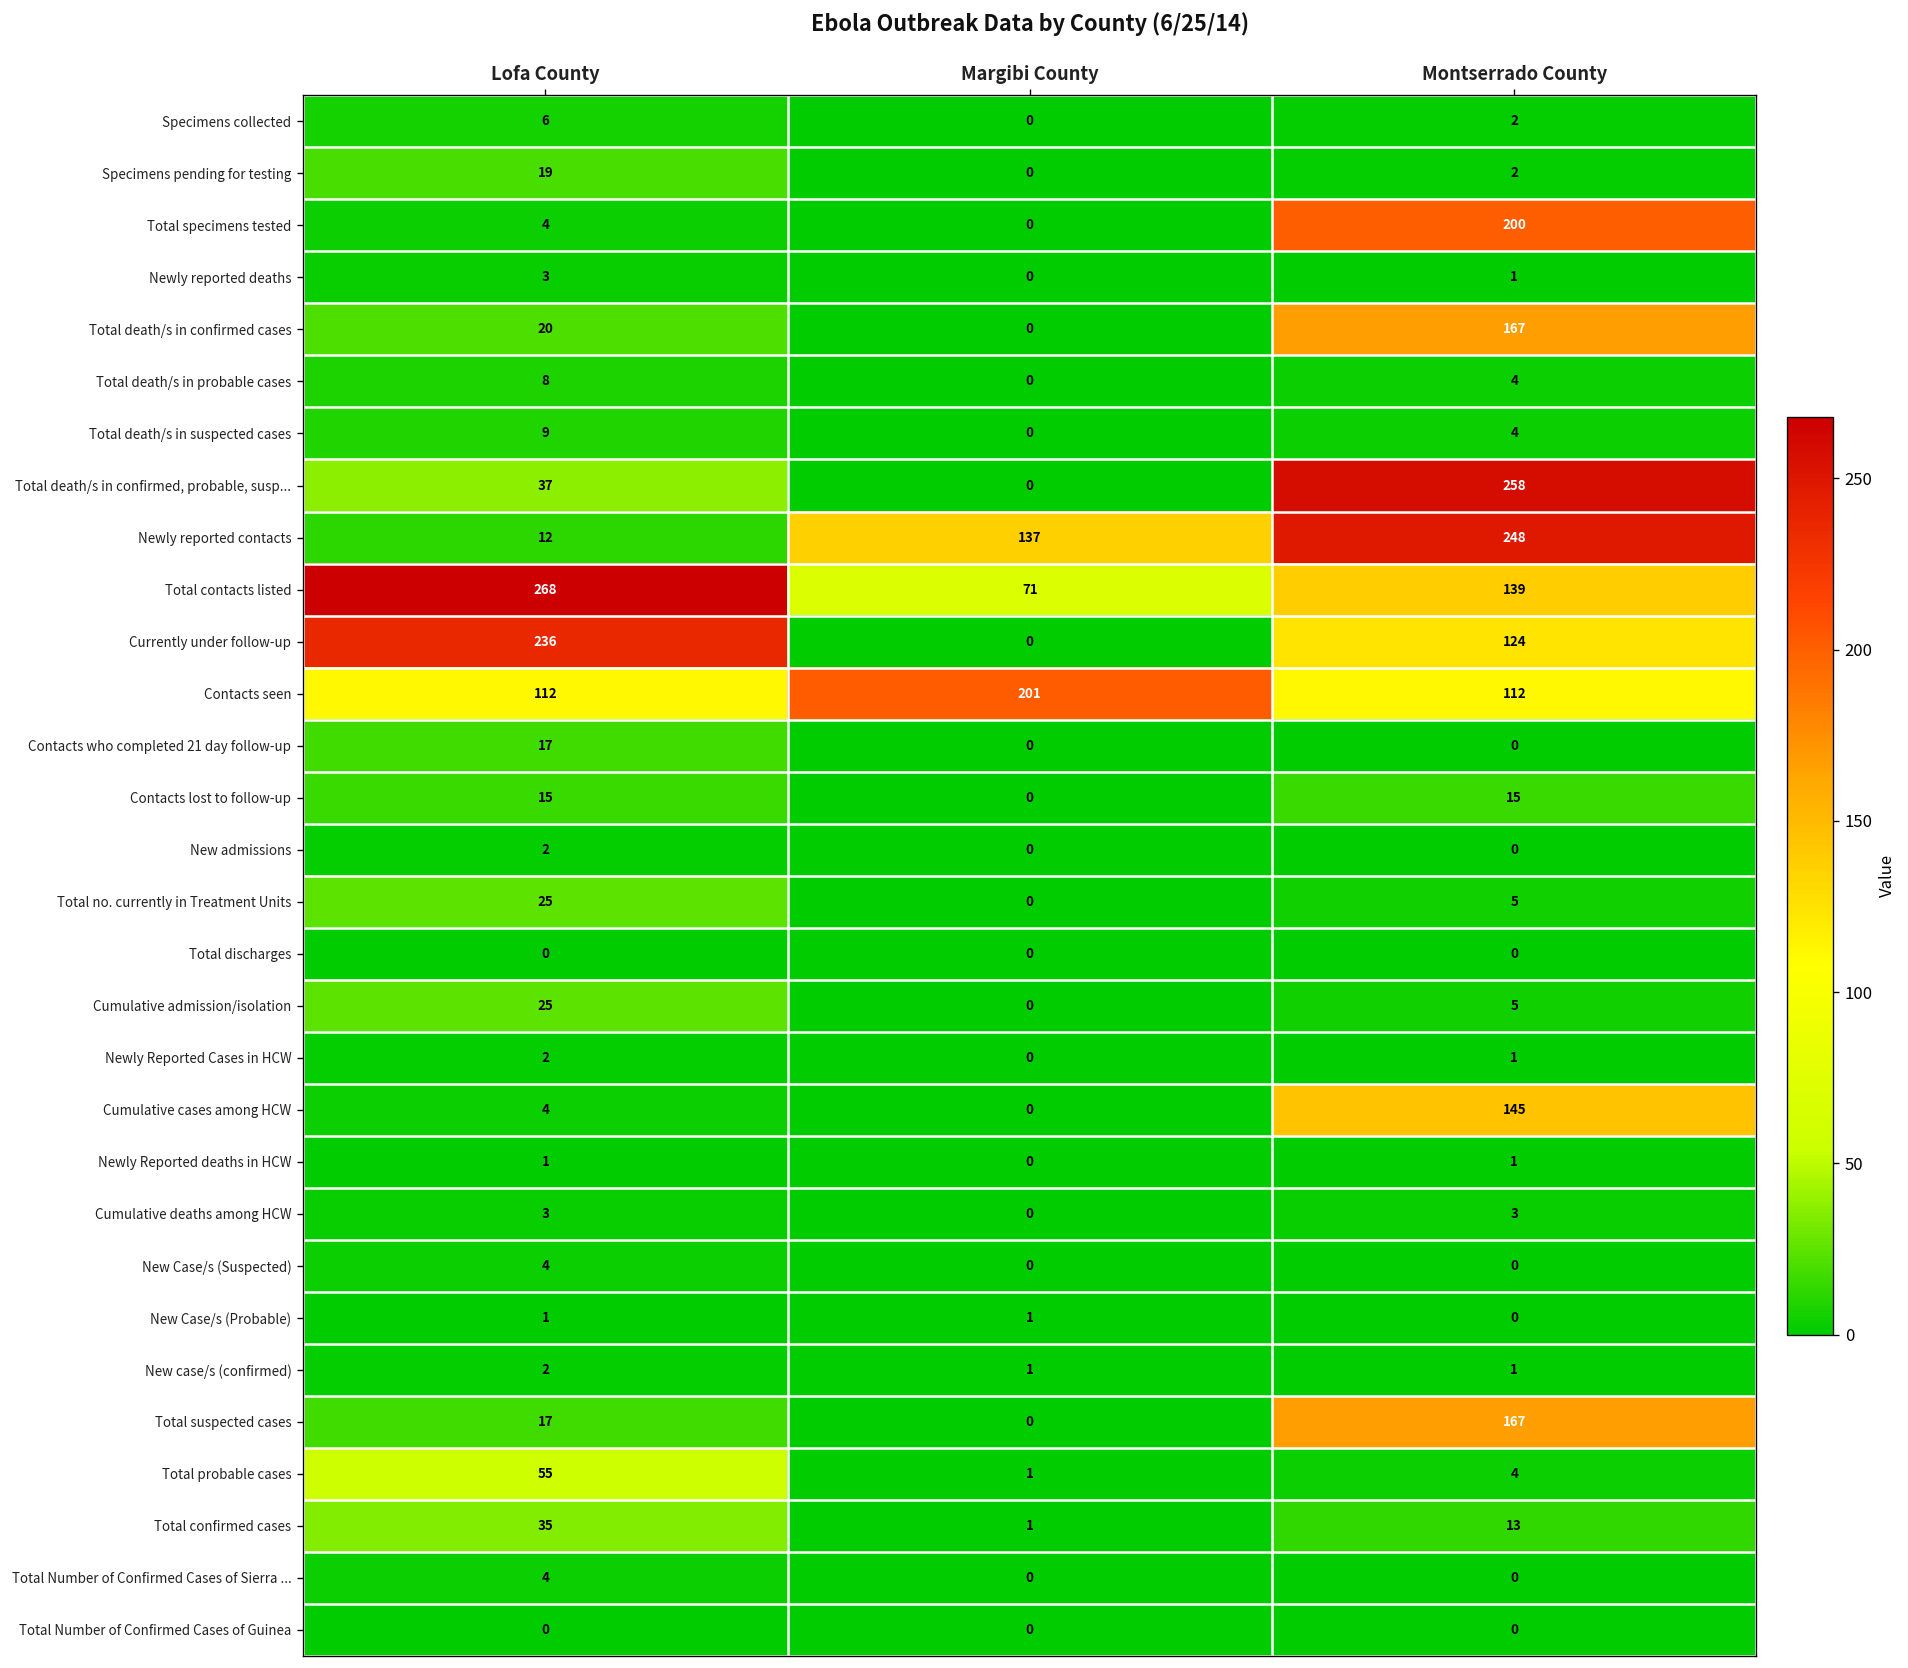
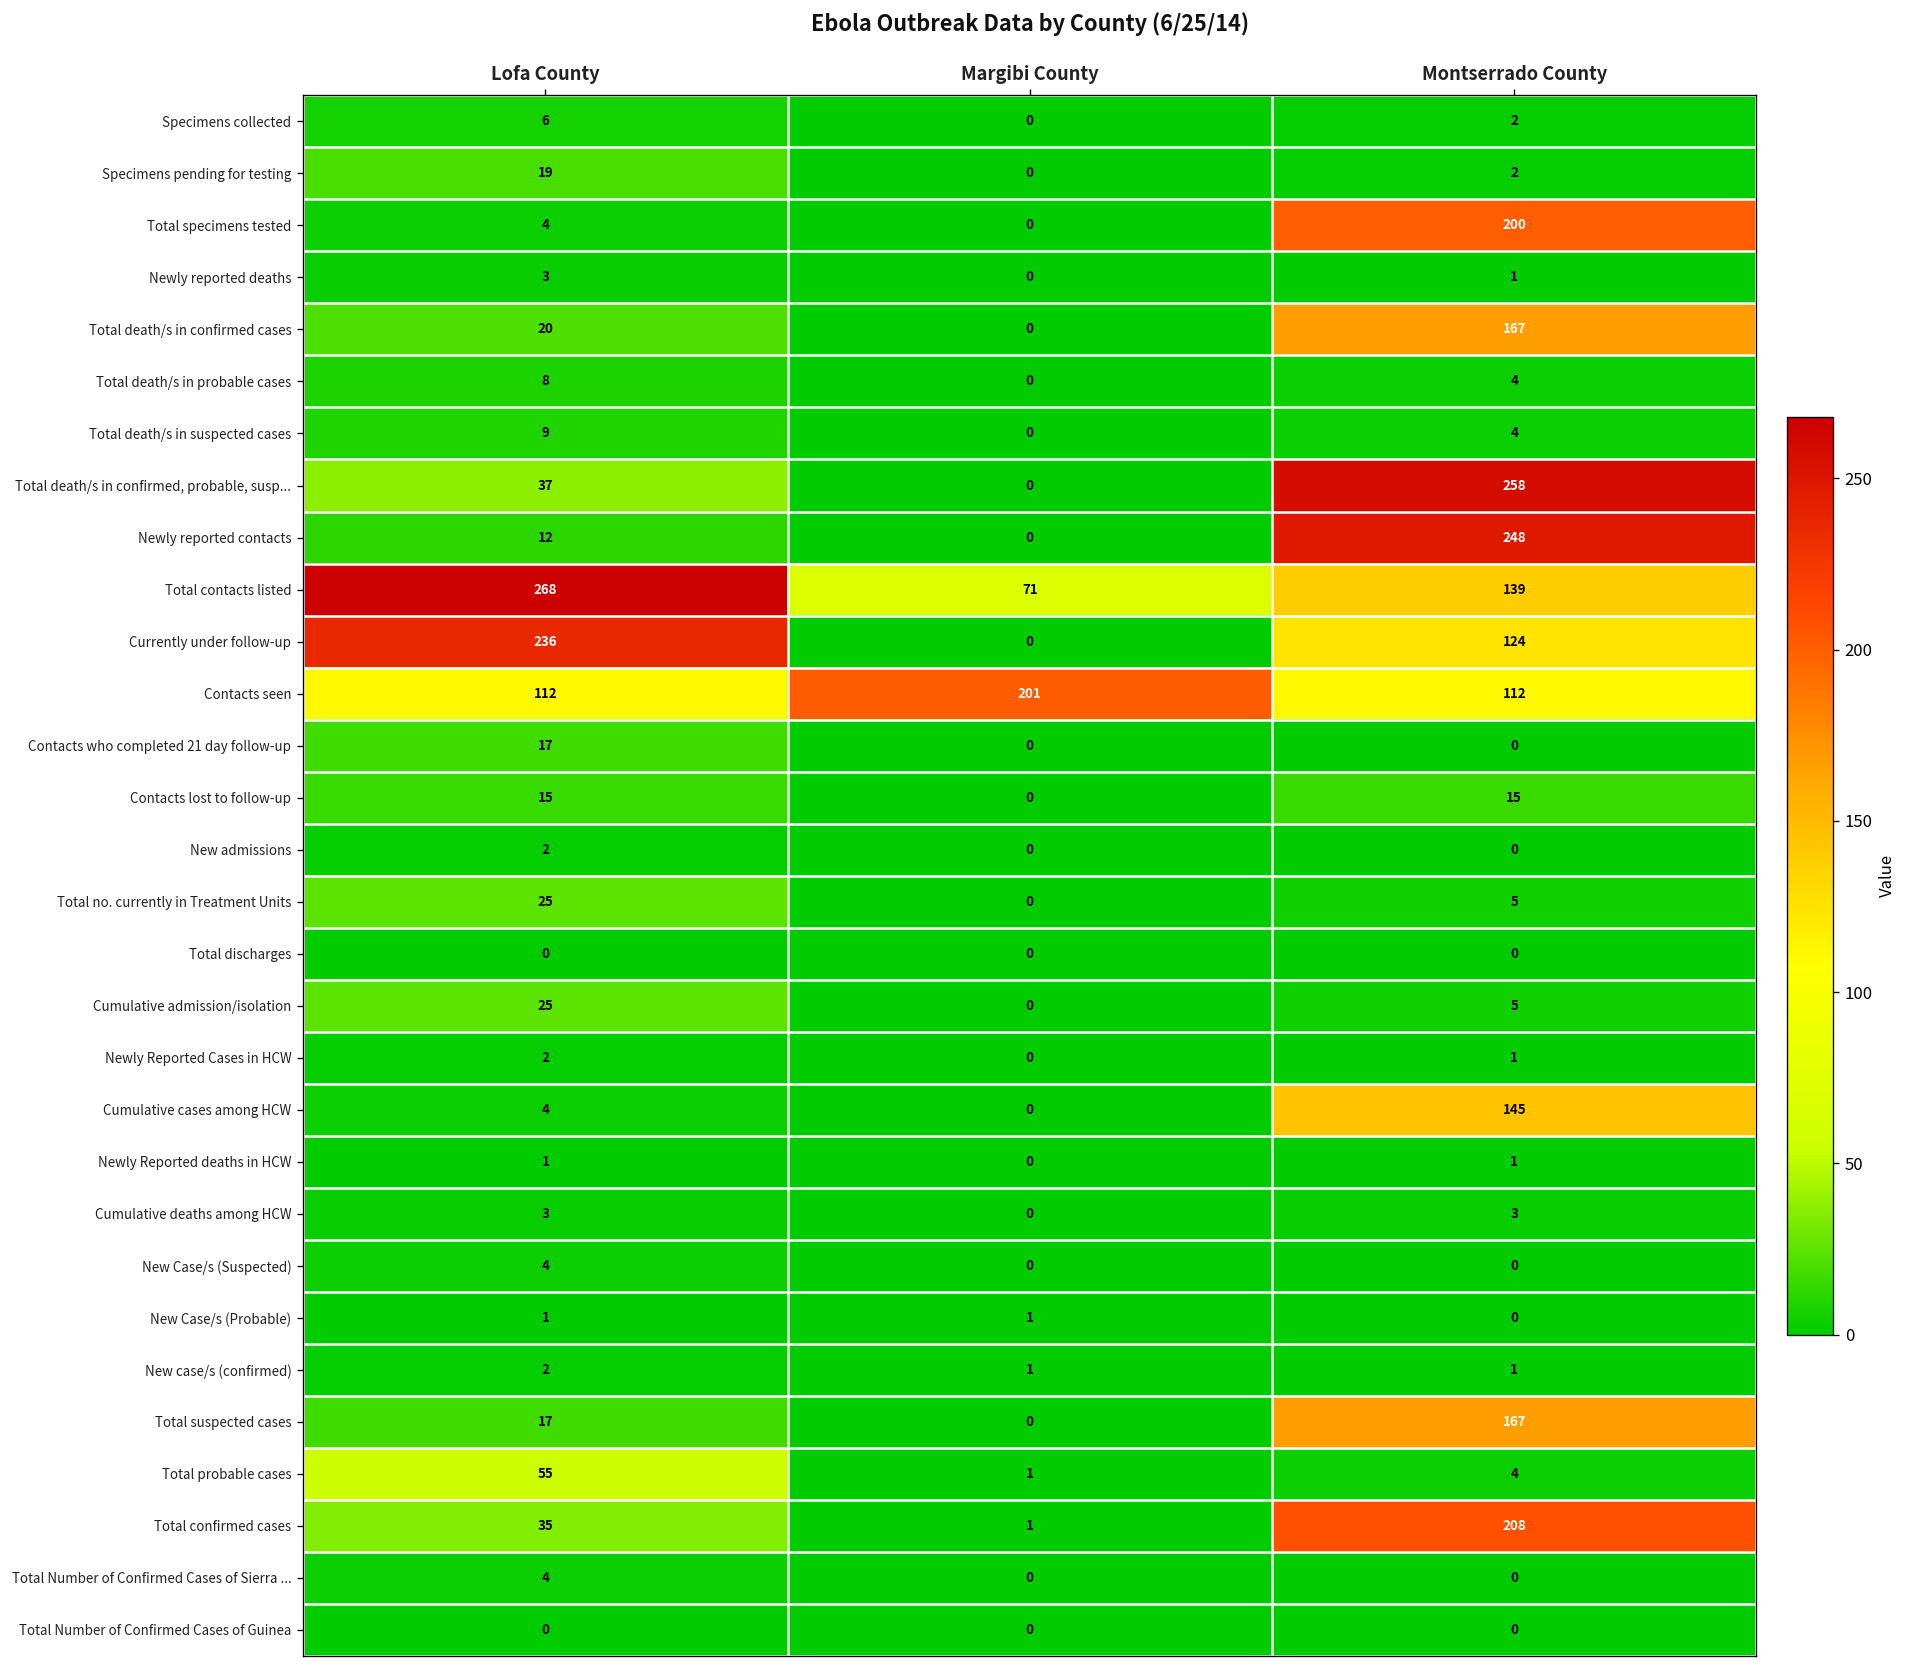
  {
    "Specimens collected": {
      "Lofa County": 6,
      "Margibi County": 0,
      "Montserrado County": 2
    },
    "Specimens pending for testing": {
      "Lofa County": 19,
      "Margibi County": 0,
      "Montserrado County": 2
    },
    "Total specimens tested": {
      "Lofa County": 4,
      "Margibi County": 0,
      "Montserrado County": 200
    },
    "Newly reported deaths": {
      "Lofa County": 3,
      "Margibi County": 0,
      "Montserrado County": 1
    },
    "Total death/s in confirmed cases": {
      "Lofa County": 20,
      "Margibi County": 0,
      "Montserrado County": 167
    },
    "Total death/s in probable cases": {
      "Lofa County": 8,
      "Margibi County": 0,
      "Montserrado County": 4
    },
    "Total death/s in suspected cases": {
      "Lofa County": 9,
      "Margibi County": 0,
      "Montserrado County": 4
    },
    "Total death/s in confirmed, probable, susp...": {
      "Lofa County": 37,
      "Margibi County": 0,
      "Montserrado County": 258
    },
    "Newly reported contacts": {
      "Lofa County": 12,
-     "Margibi County": 137,
+     "Margibi County": 0,
      "Montserrado County": 248
    },
    "Total contacts listed": {
      "Lofa County": 268,
      "Margibi County": 71,
      "Montserrado County": 139
    },
    "Currently under follow-up": {
      "Lofa County": 236,
      "Margibi County": 0,
      "Montserrado County": 124
    },
    "Contacts seen": {
      "Lofa County": 112,
      "Margibi County": 201,
      "Montserrado County": 112
    },
    "Contacts who completed 21 day follow-up": {
      "Lofa County": 17,
      "Margibi County": 0,
      "Montserrado County": 0
    },
    "Contacts lost to follow-up": {
      "Lofa County": 15,
      "Margibi County": 0,
      "Montserrado County": 15
    },
    "New admissions": {
      "Lofa County": 2,
      "Margibi County": 0,
      "Montserrado County": 0
    },
    "Total no. currently in Treatment Units": {
      "Lofa County": 25,
      "Margibi County": 0,
      "Montserrado County": 5
    },
    "Total discharges": {
      "Lofa County": 0,
      "Margibi County": 0,
      "Montserrado County": 0
    },
    "Cumulative admission/isolation": {
      "Lofa County": 25,
      "Margibi County": 0,
      "Montserrado County": 5
    },
    "Newly Reported Cases in HCW": {
      "Lofa County": 2,
      "Margibi County": 0,
      "Montserrado County": 1
    },
    "Cumulative cases among HCW": {
      "Lofa County": 4,
      "Margibi County": 0,
      "Montserrado County": 145
    },
    "Newly Reported deaths in HCW": {
      "Lofa County": 1,
      "Margibi County": 0,
      "Montserrado County": 1
    },
    "Cumulative deaths among HCW": {
      "Lofa County": 3,
      "Margibi County": 0,
      "Montserrado County": 3
    },
    "New Case/s (Suspected)": {
      "Lofa County": 4,
      "Margibi County": 0,
      "Montserrado County": 0
    },
    "New Case/s (Probable)": {
      "Lofa County": 1,
      "Margibi County": 1,
      "Montserrado County": 0
    },
    "New case/s (confirmed)": {
      "Lofa County": 2,
      "Margibi County": 1,
      "Montserrado County": 1
    },
    "Total suspected cases": {
      "Lofa County": 17,
      "Margibi County": 0,
      "Montserrado County": 167
    },
    "Total probable cases": {
      "Lofa County": 55,
      "Margibi County": 1,
      "Montserrado County": 4
    },
    "Total confirmed cases": {
      "Lofa County": 35,
      "Margibi County": 1,
-     "Montserrado County": 13
+     "Montserrado County": 208
    },
    "Total Number of Confirmed Cases of Sierra ...": {
      "Lofa County": 4,
      "Margibi County": 0,
      "Montserrado County": 0
    },
    "Total Number of Confirmed Cases of Guinea": {
      "Lofa County": 0,
      "Margibi County": 0,
      "Montserrado County": 0
    }
  }
